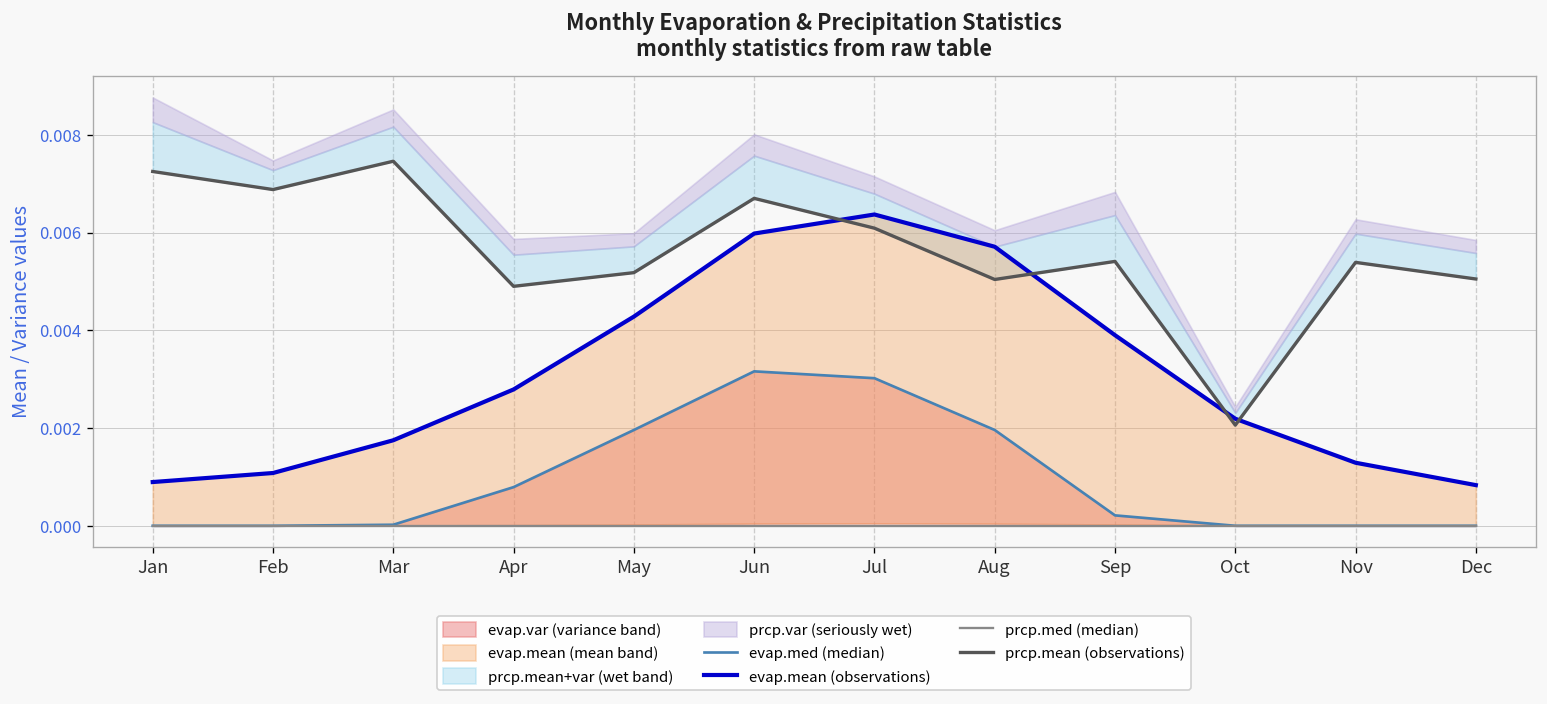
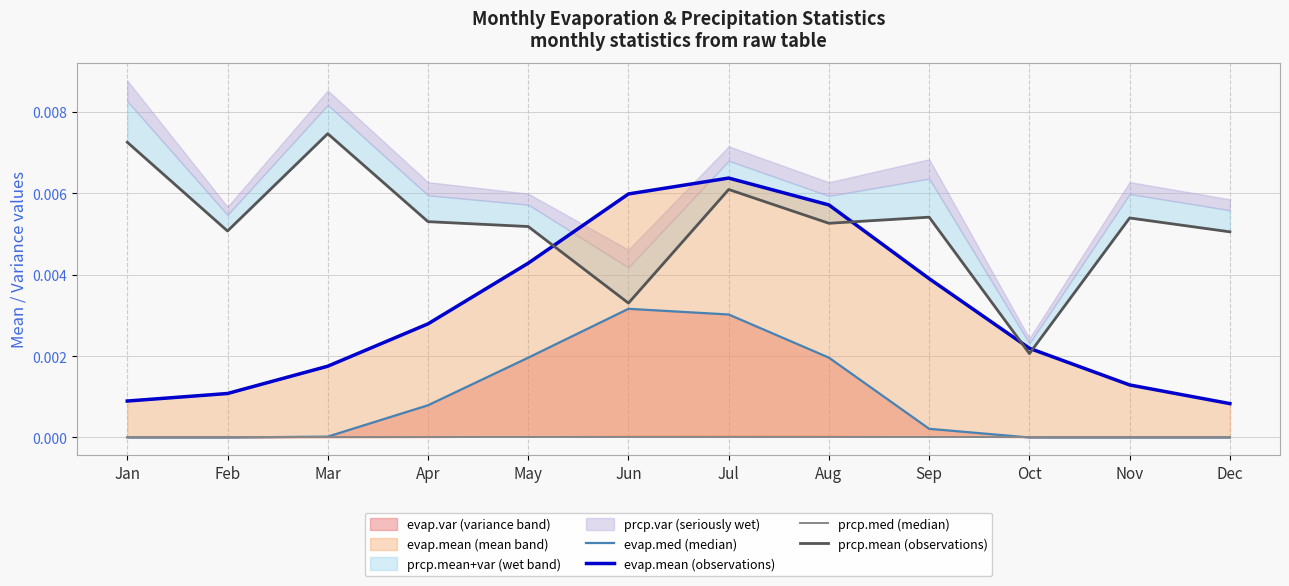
  {
    "prcp.med (median)": {
      "Apr": 0.0000,
      "May": 0.0000,
      "Jun": 0.0000,
      "Jul": 0.0000,
      "Aug": 0.0000,
      "Sep": 0.0000
    },
    "prcp.mean (observations)": {
      "Jan": 0.0073,
-     "Feb": 0.0069,
+     "Feb": 0.0051,
      "Mar": 0.0075,
-     "Apr": 0.0049,
+     "Apr": 0.0053,
      "May": 0.0052,
-     "Jun": 0.0067,
+     "Jun": 0.0033,
      "Jul": 0.0061,
-     "Aug": 0.0050,
+     "Aug": 0.0053,
      "Sep": 0.0054,
      "Oct": 0.0021,
      "Nov": 0.0054,
      "Dec": 0.0051
    }
  }
